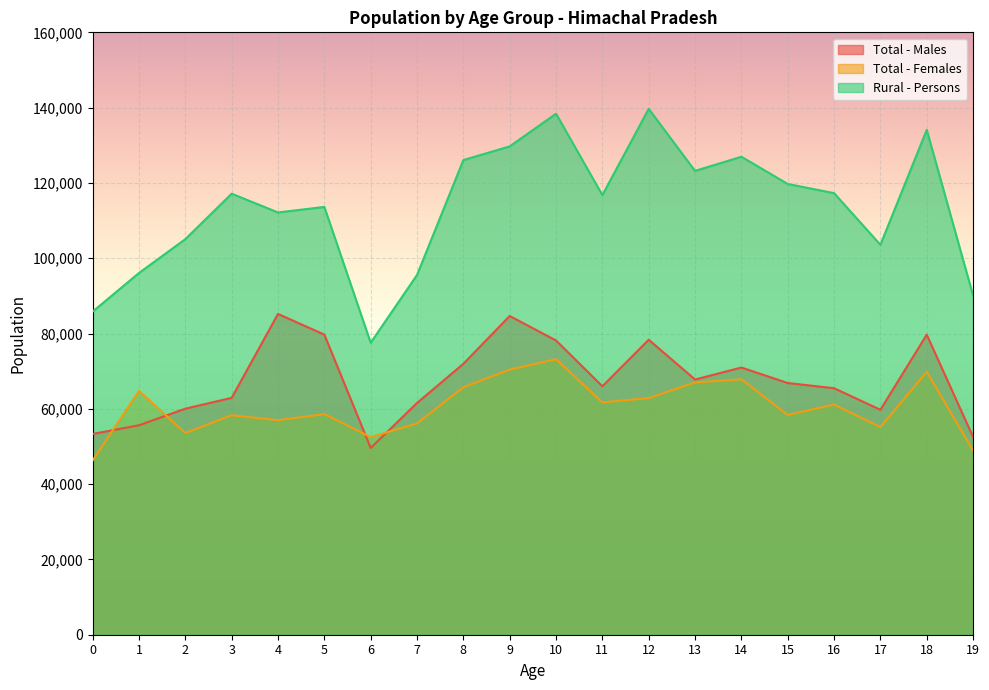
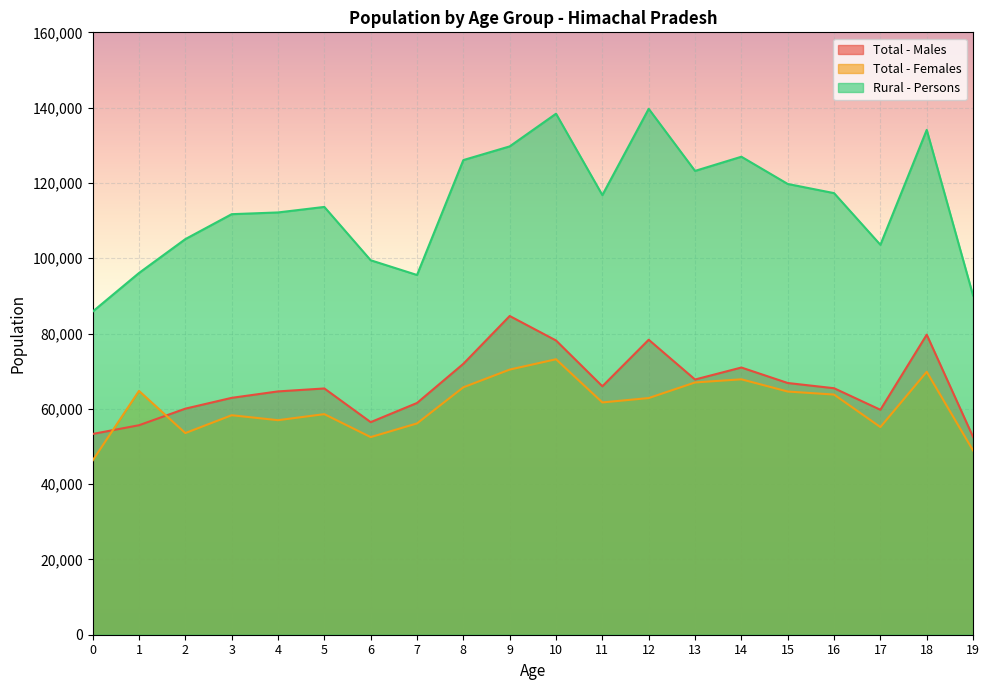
  {
    "Total - Males": {
      "0": "53,000",
      "1": "56,000",
      "2": "60,000",
      "3": "63,000",
-     "4": "85,000",
-     "5": "80,000",
-     "6": "50,000",
+     "4": "65,000",
+     "5": "65,000",
+     "6": "56,000",
      "7": "62,000",
      "8": "72,000",
      "9": "85,000",
      "10": "78,000",
      "11": "66,000",
      "12": "78,000",
      "13": "68,000",
      "14": "71,000",
      "15": "67,000",
      "16": "65,000",
      "17": "60,000",
      "18": "80,000",
      "19": "53,000"
    },
    "Total - Females": {
      "0": "46,000",
      "1": "65,000",
      "2": "54,000",
      "3": "58,000",
      "4": "57,000",
      "5": "59,000",
      "6": "52,000",
      "7": "56,000",
      "8": "66,000",
      "9": "70,000",
      "10": "73,000",
      "11": "62,000",
      "12": "63,000",
      "13": "67,000",
      "14": "68,000",
-     "15": "58,000",
-     "16": "61,000",
+     "15": "65,000",
+     "16": "64,000",
      "17": "55,000",
      "18": "70,000",
      "19": "49,000"
    },
    "Rural - Persons": {
      "0": "86,000",
      "1": "96,000",
      "2": "105,000",
-     "3": "117,000",
+     "3": "112,000",
      "4": "112,000",
      "5": "114,000",
-     "6": "78,000",
+     "6": "99,000",
      "7": "96,000",
      "8": "126,000",
      "9": "130,000",
      "10": "138,000",
      "11": "117,000",
      "12": "140,000",
      "13": "123,000",
      "14": "127,000",
      "15": "120,000",
      "16": "117,000",
      "17": "104,000",
      "18": "134,000",
      "19": "90,000"
    }
  }
